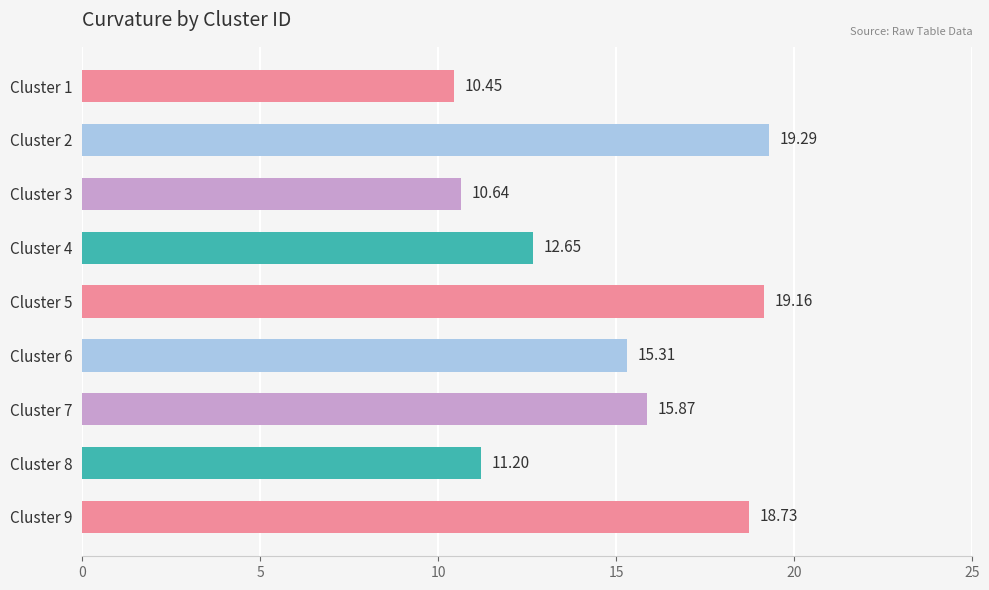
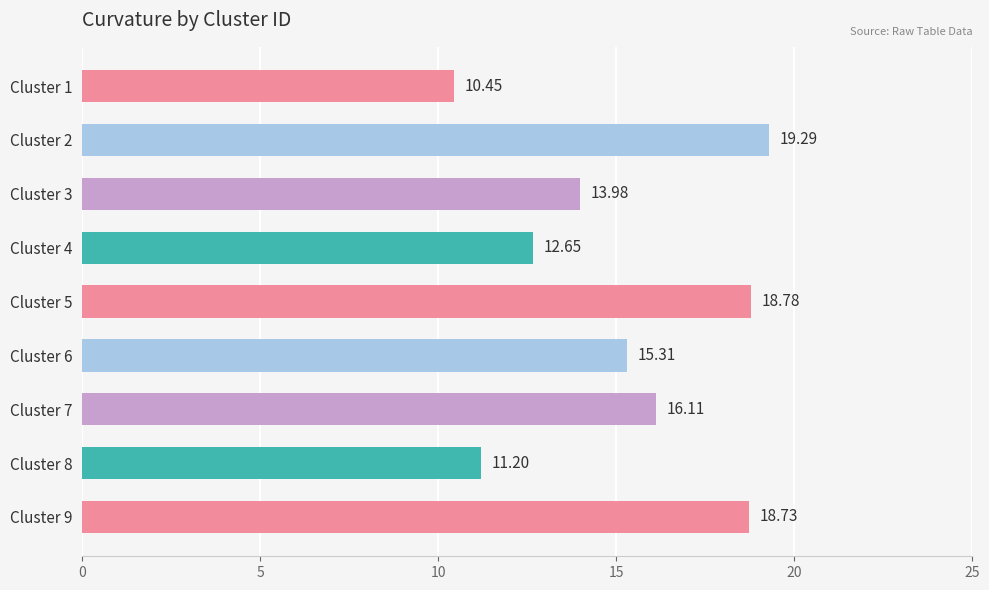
  {
    "Cluster 1": 10.45,
    "Cluster 2": 19.29,
-   "Cluster 3": 10.64,
+   "Cluster 3": 13.98,
    "Cluster 4": 12.65,
-   "Cluster 5": 19.16,
+   "Cluster 5": 18.78,
    "Cluster 6": 15.31,
-   "Cluster 7": 15.87,
+   "Cluster 7": 16.11,
    "Cluster 8": 11.20,
    "Cluster 9": 18.73
  }
